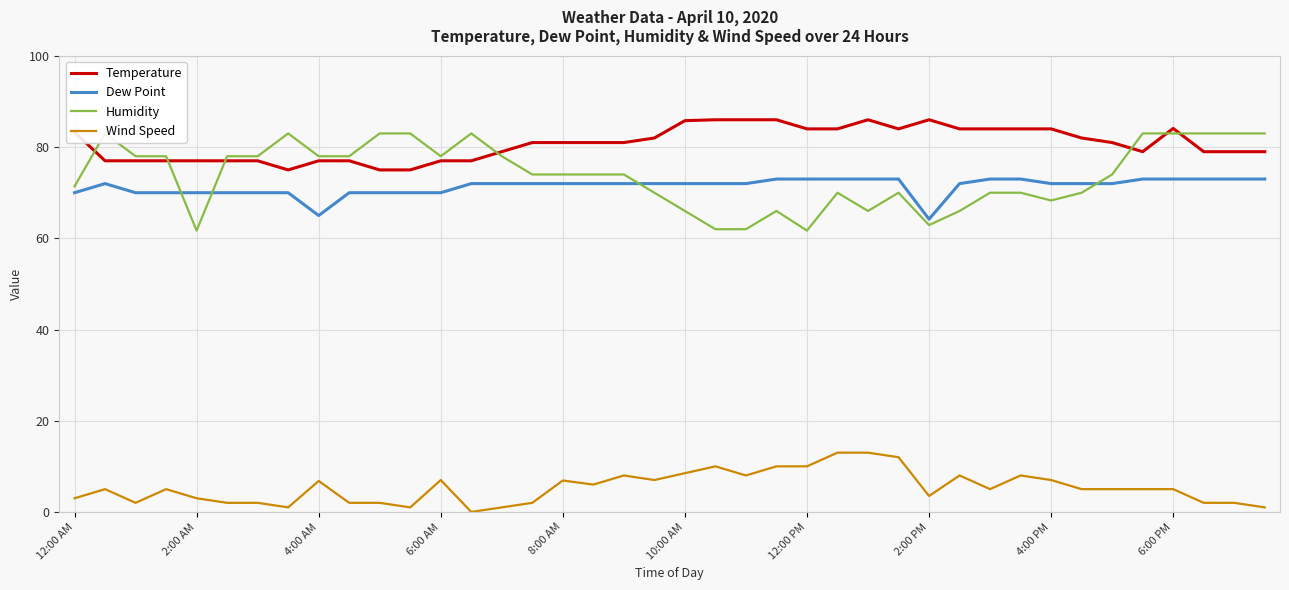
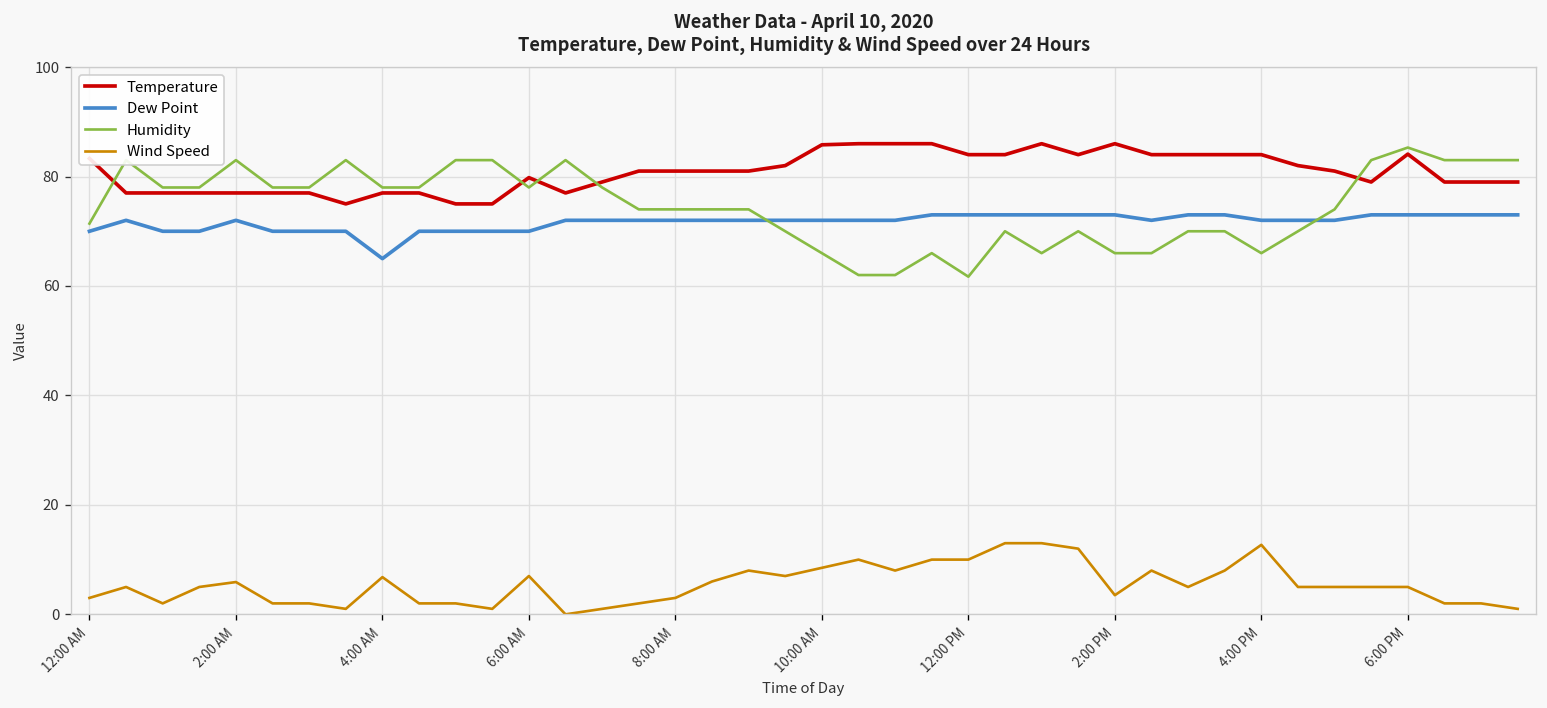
  {
    "Temperature": {
      "2:00 AM": 77,
      "4:00 AM": 77,
-     "6:00 AM": 77,
+     "6:00 AM": 80,
      "8:00 AM": 81,
      "10:00 AM": 86,
      "12:00 PM": 84,
      "2:00 PM": 86,
      "4:00 PM": 84,
      "6:00 PM": 84
    },
    "Dew Point": {
      "12:00 AM": 70,
-     "2:00 AM": 70,
+     "2:00 AM": 72,
      "4:00 AM": 65,
      "6:00 AM": 70,
      "8:00 AM": 72,
      "10:00 AM": 72,
      "12:00 PM": 73,
-     "2:00 PM": 64,
+     "2:00 PM": 73,
      "4:00 PM": 72,
      "6:00 PM": 73
    },
    "Humidity": {
      "12:00 AM": 71,
-     "2:00 AM": 62,
+     "2:00 AM": 83,
      "4:00 AM": 78,
      "6:00 AM": 78,
      "8:00 AM": 74,
      "10:00 AM": 66,
      "12:00 PM": 62,
-     "2:00 PM": 63,
-     "4:00 PM": 68,
-     "6:00 PM": 83
+     "2:00 PM": 66,
+     "4:00 PM": 66,
+     "6:00 PM": 85
    },
    "Wind Speed": {
      "12:00 AM": 3,
-     "2:00 AM": 3,
+     "2:00 AM": 6,
      "4:00 AM": 7,
      "6:00 AM": 7,
-     "8:00 AM": 7,
+     "8:00 AM": 3,
      "10:00 AM": 9,
      "12:00 PM": 10,
      "2:00 PM": 4,
-     "4:00 PM": 7,
+     "4:00 PM": 13,
      "6:00 PM": 5
    }
  }
